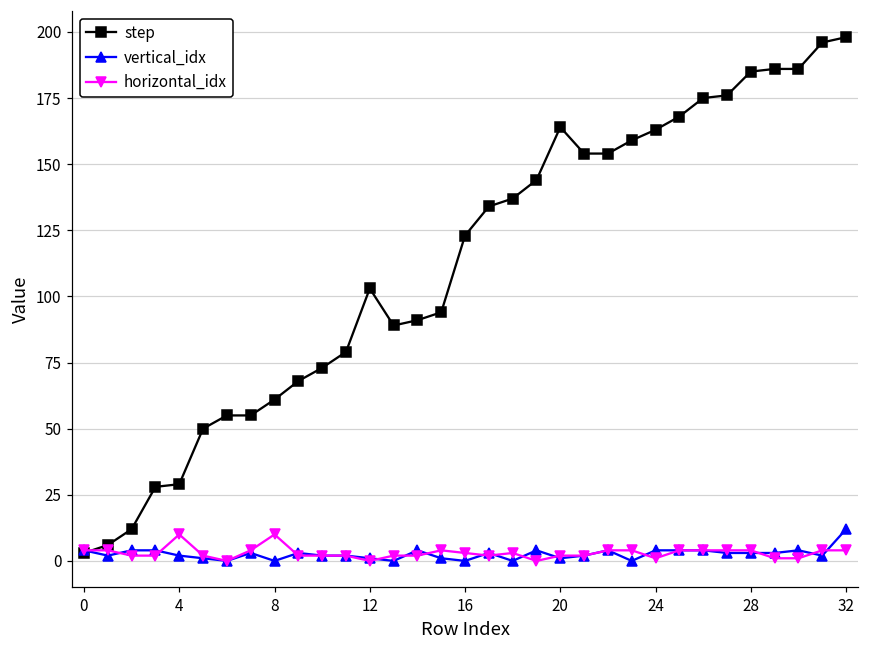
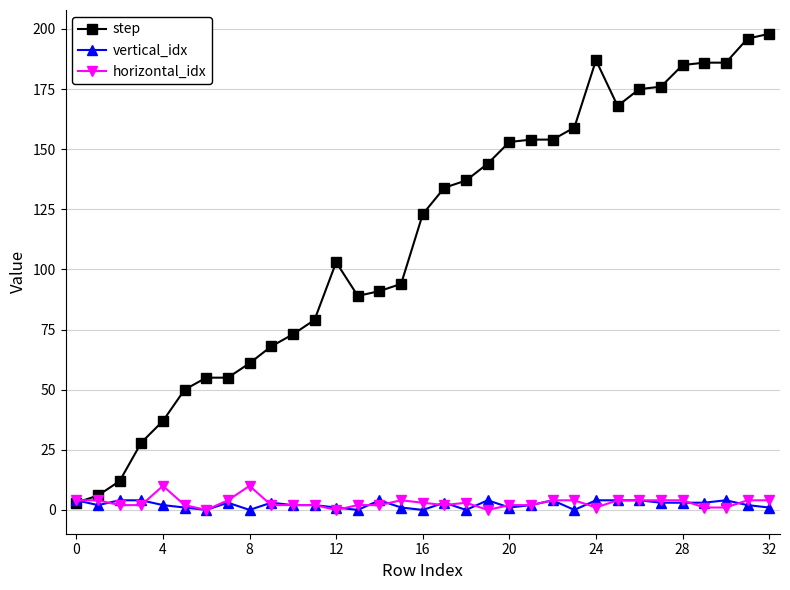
  {
    "step": {
-     "4": 29,
+     "4": 37,
      "8": 61,
      "12": 103,
      "16": 123,
-     "20": 164,
-     "24": 163,
+     "20": 153,
+     "24": 187,
      "28": 185,
      "32": 198
    },
    "vertical_idx": {
      "4": 2,
      "8": 0,
      "16": 0,
      "24": 4,
-     "32": 12
+     "32": 1
    },
    "horizontal_idx": {
      "4": 10,
      "8": 10,
      "16": 3,
      "24": 1,
      "32": 4
    }
  }
